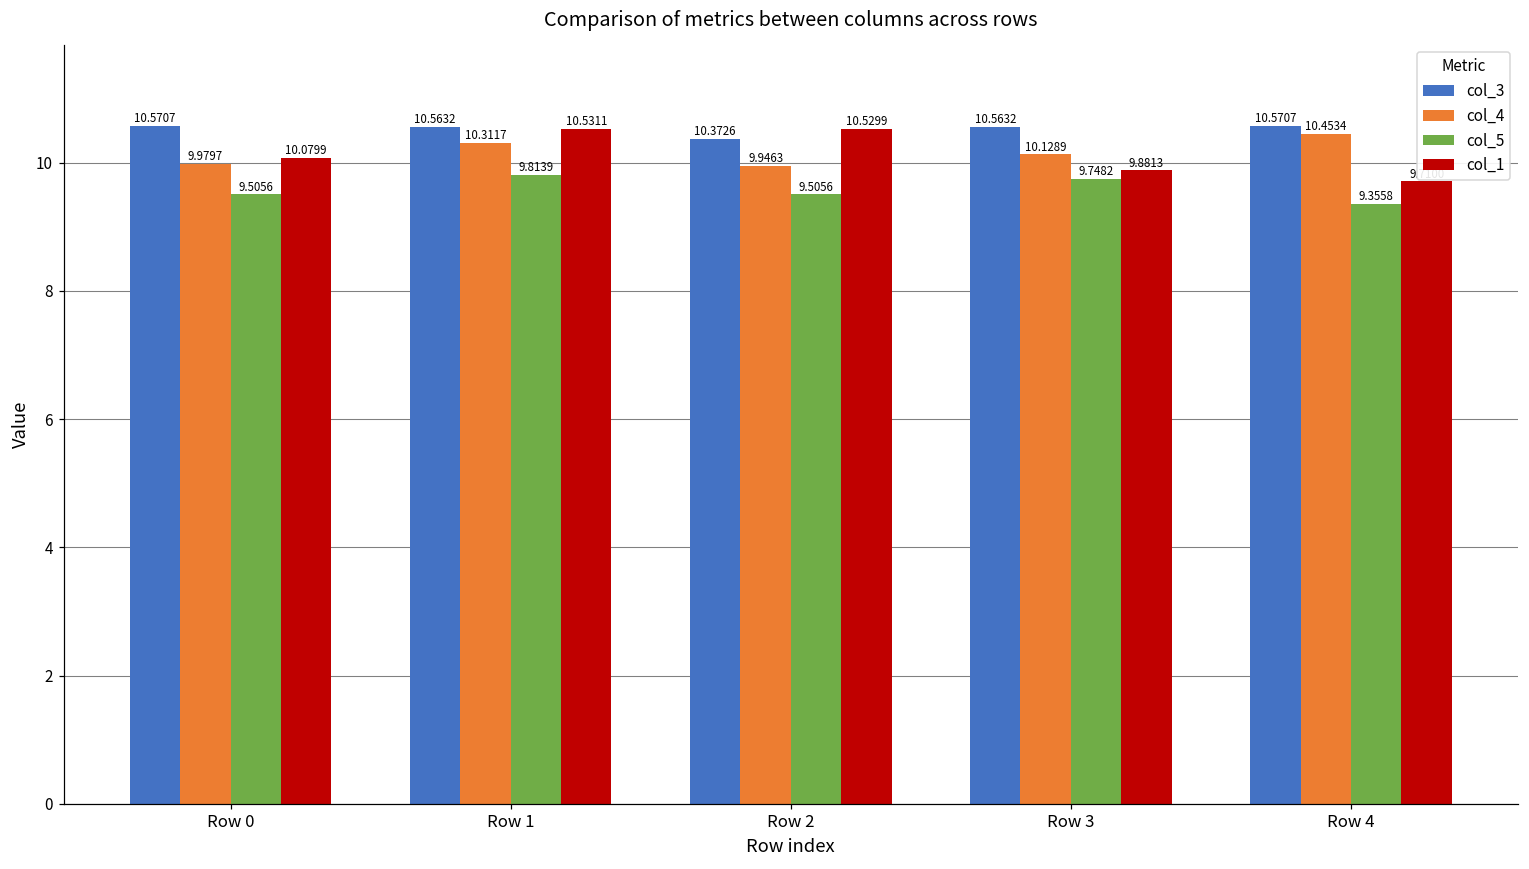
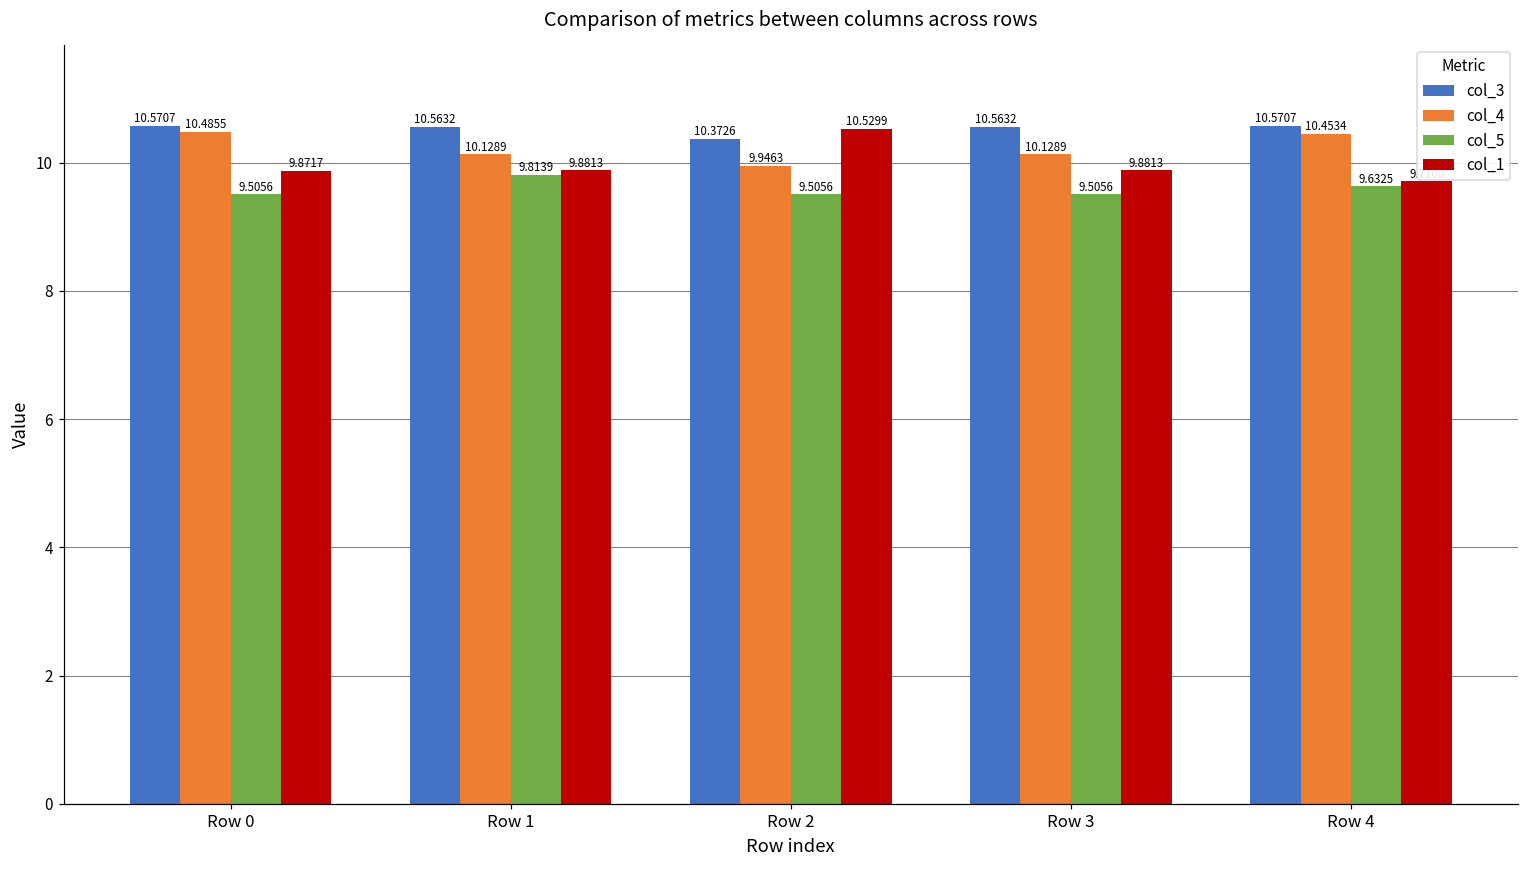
  {
    "col_3": {
      "Row 0": 10.5707,
      "Row 1": 10.5632,
      "Row 2": 10.3726,
      "Row 3": 10.5632,
      "Row 4": 10.5707
    },
    "col_4": {
-     "Row 0": 9.9797,
-     "Row 1": 10.3117,
+     "Row 0": 10.4855,
+     "Row 1": 10.1289,
      "Row 2": 9.9463,
      "Row 3": 10.1289,
      "Row 4": 10.4534
    },
    "col_5": {
      "Row 0": 9.5056,
      "Row 1": 9.8139,
      "Row 2": 9.5056,
-     "Row 3": 9.7482,
-     "Row 4": 9.3558
+     "Row 3": 9.5056,
+     "Row 4": 9.6325
    },
    "col_1": {
-     "Row 0": 10.0799,
-     "Row 1": 10.5311,
+     "Row 0": 9.8717,
+     "Row 1": 9.8813,
      "Row 2": 10.5299,
      "Row 3": 9.8813
    }
  }
